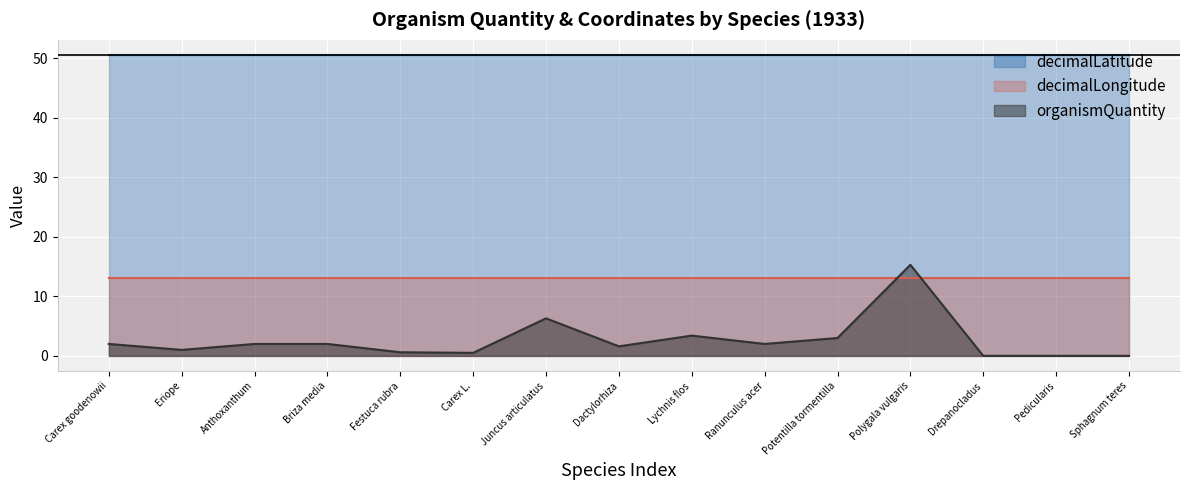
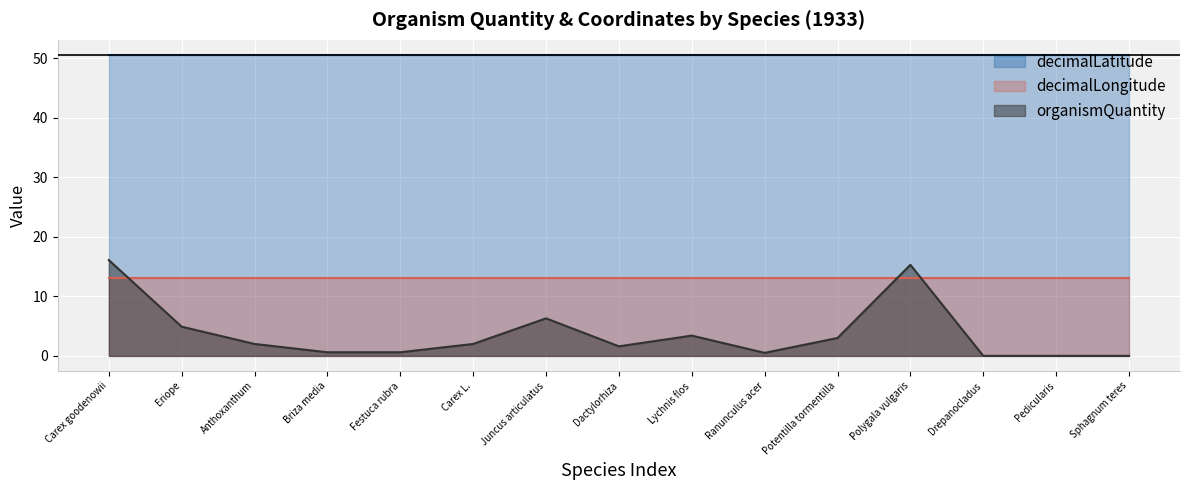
  {
    "decimalLatitude": {
      "Carex goodenowii": 51,
      "Eriope": 51,
      "Anthoxanthum": 51,
      "Briza media": 51,
      "Festuca rubra": 51,
      "Carex L.": 51,
      "Juncus articulatus": 51,
      "Dactylorhiza": 51,
      "Lychnis flos": 51,
      "Ranunculus acer": 51,
      "Potentilla tormentilla": 51,
      "Polygala vulgaris": 51,
      "Drepanocladus": 51,
      "Pedicularis": 51,
      "Sphagnum teres": 51
    },
    "decimalLongitude": {
      "Carex goodenowii": 13,
      "Eriope": 13,
      "Anthoxanthum": 13,
      "Briza media": 13,
      "Festuca rubra": 13,
      "Carex L.": 13,
      "Juncus articulatus": 13,
      "Dactylorhiza": 13,
      "Lychnis flos": 13,
      "Ranunculus acer": 13,
      "Potentilla tormentilla": 13,
      "Polygala vulgaris": 13,
      "Drepanocladus": 13,
      "Pedicularis": 13,
      "Sphagnum teres": 13
    },
    "organismQuantity": {
-     "Carex goodenowii": 2,
-     "Eriope": 1,
+     "Carex goodenowii": 16,
+     "Eriope": 5,
      "Anthoxanthum": 2,
-     "Briza media": 2,
+     "Briza media": 1,
      "Festuca rubra": 1,
-     "Carex L.": 1,
+     "Carex L.": 2,
      "Juncus articulatus": 6,
      "Dactylorhiza": 2,
      "Lychnis flos": 3,
-     "Ranunculus acer": 2,
+     "Ranunculus acer": 1,
      "Potentilla tormentilla": 3,
      "Polygala vulgaris": 15,
      "Drepanocladus": 0,
      "Pedicularis": 0,
      "Sphagnum teres": 0
    }
  }
